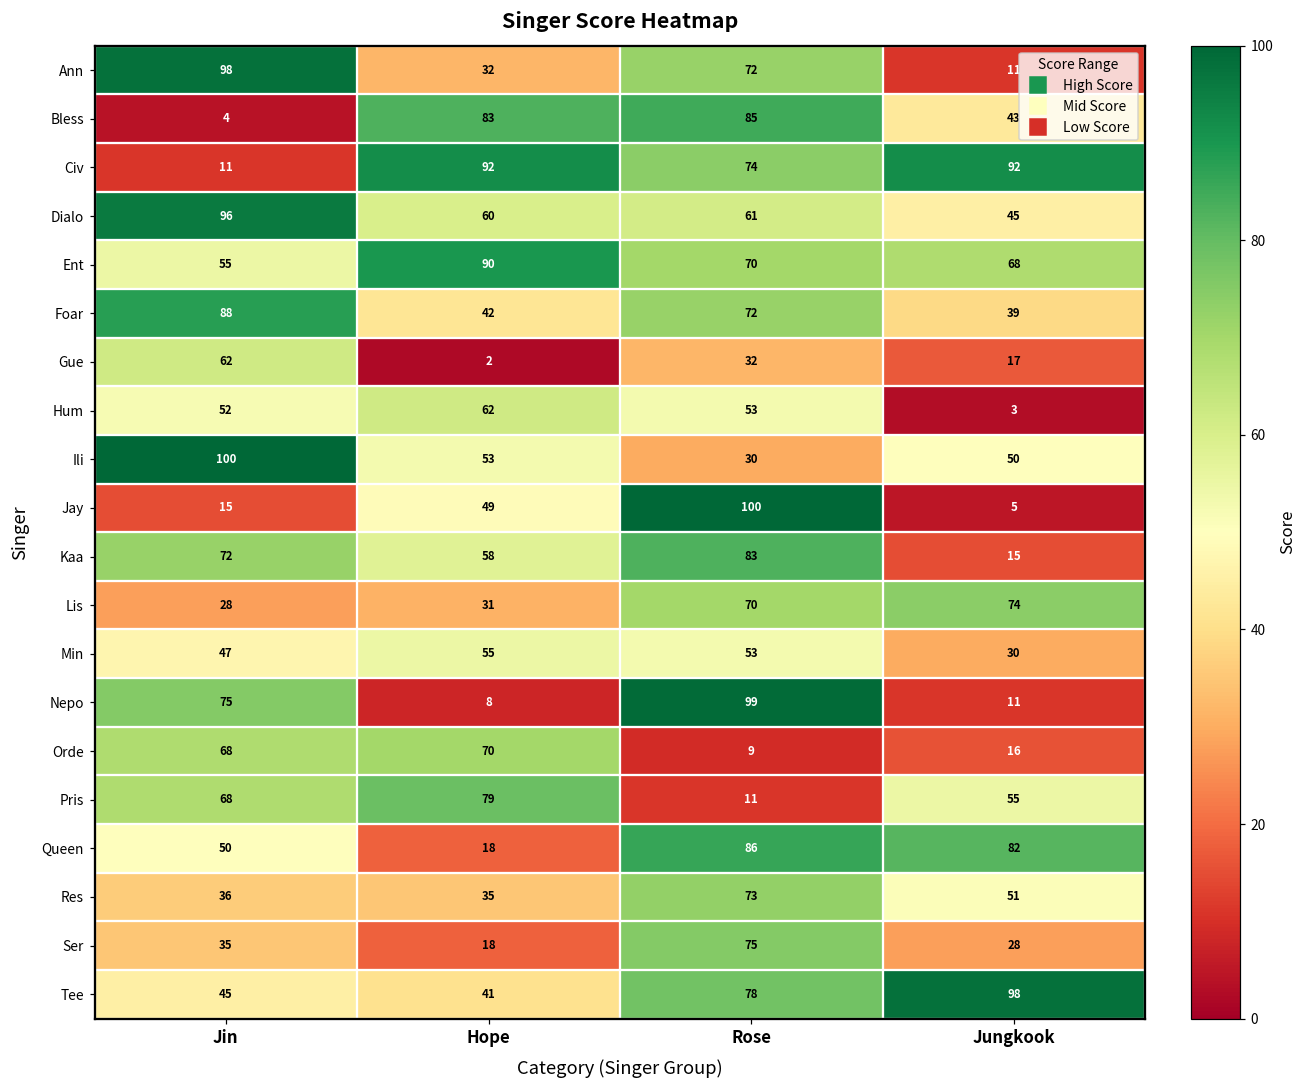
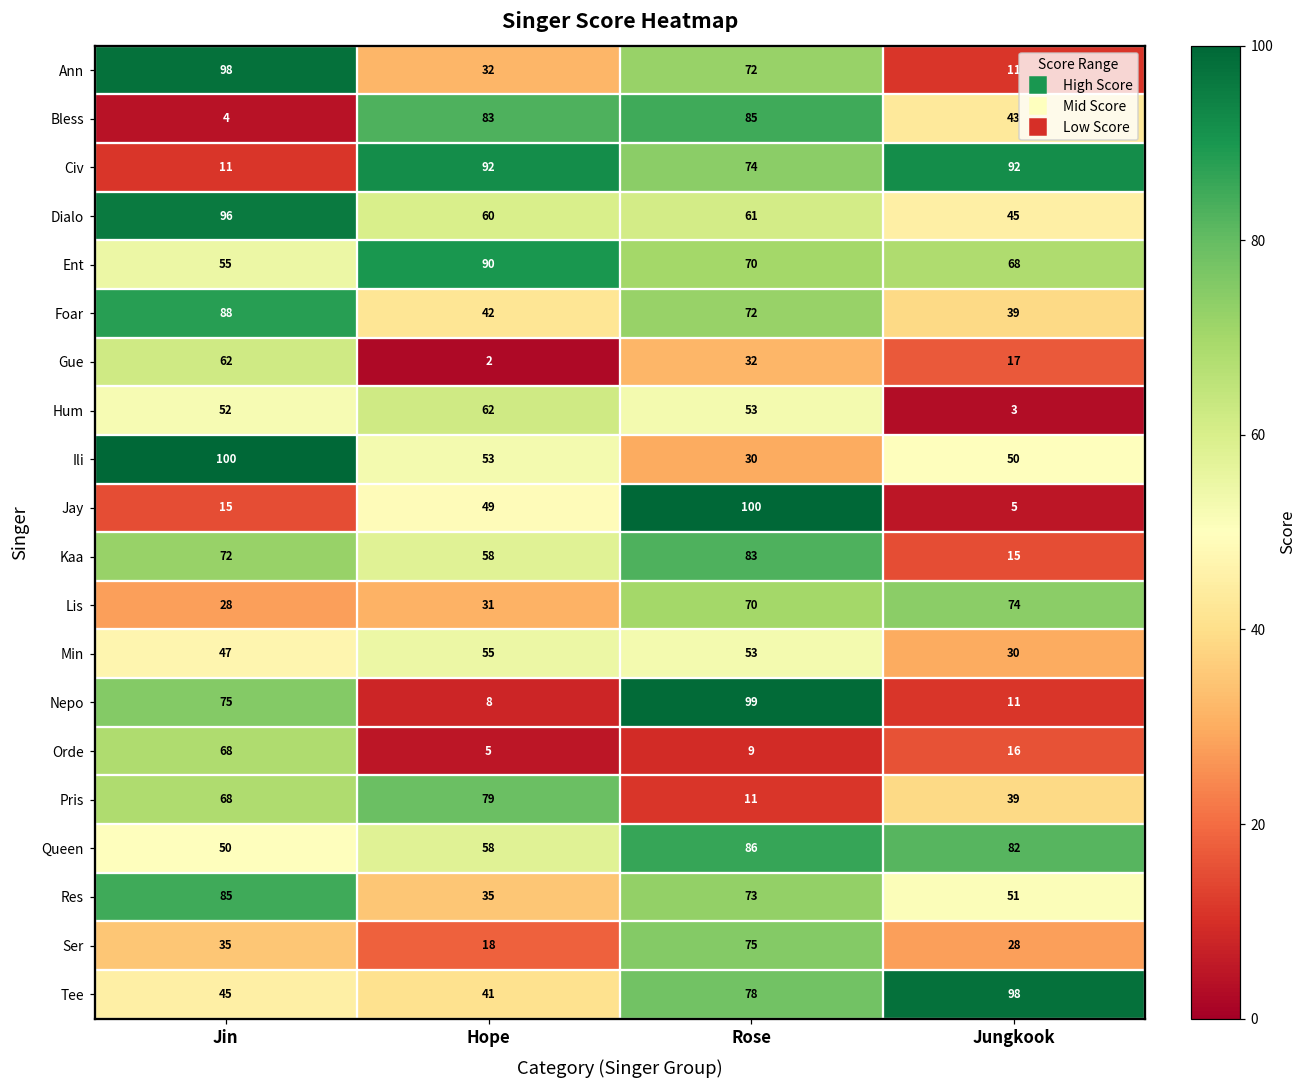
  {
    "Ann": {
      "Jin": 98,
      "Hope": 32,
      "Rose": 72
    },
    "Bless": {
      "Jin": 4,
      "Hope": 83,
      "Rose": 85
    },
    "Civ": {
      "Jin": 11,
      "Hope": 92,
      "Rose": 74,
      "Jungkook": 92
    },
    "Dialo": {
      "Jin": 96,
      "Hope": 60,
      "Rose": 61,
      "Jungkook": 45
    },
    "Ent": {
      "Jin": 55,
      "Hope": 90,
      "Rose": 70,
      "Jungkook": 68
    },
    "Foar": {
      "Jin": 88,
      "Hope": 42,
      "Rose": 72,
      "Jungkook": 39
    },
    "Gue": {
      "Jin": 62,
      "Hope": 2,
      "Rose": 32,
      "Jungkook": 17
    },
    "Hum": {
      "Jin": 52,
      "Hope": 62,
      "Rose": 53,
      "Jungkook": 3
    },
    "Ili": {
      "Jin": 100,
      "Hope": 53,
      "Rose": 30,
      "Jungkook": 50
    },
    "Jay": {
      "Jin": 15,
      "Hope": 49,
      "Rose": 100,
      "Jungkook": 5
    },
    "Kaa": {
      "Jin": 72,
      "Hope": 58,
      "Rose": 83,
      "Jungkook": 15
    },
    "Lis": {
      "Jin": 28,
      "Hope": 31,
      "Rose": 70,
      "Jungkook": 74
    },
    "Min": {
      "Jin": 47,
      "Hope": 55,
      "Rose": 53,
      "Jungkook": 30
    },
    "Nepo": {
      "Jin": 75,
      "Hope": 8,
      "Rose": 99,
      "Jungkook": 11
    },
    "Orde": {
      "Jin": 68,
-     "Hope": 70,
+     "Hope": 5,
      "Rose": 9,
      "Jungkook": 16
    },
    "Pris": {
      "Jin": 68,
      "Hope": 79,
      "Rose": 11,
-     "Jungkook": 55
+     "Jungkook": 39
    },
    "Queen": {
      "Jin": 50,
-     "Hope": 18,
+     "Hope": 58,
      "Rose": 86,
      "Jungkook": 82
    },
    "Res": {
-     "Jin": 36,
+     "Jin": 85,
      "Hope": 35,
      "Rose": 73,
      "Jungkook": 51
    },
    "Ser": {
      "Jin": 35,
      "Hope": 18,
      "Rose": 75,
      "Jungkook": 28
    },
    "Tee": {
      "Jin": 45,
      "Hope": 41,
      "Rose": 78,
      "Jungkook": 98
    }
  }
